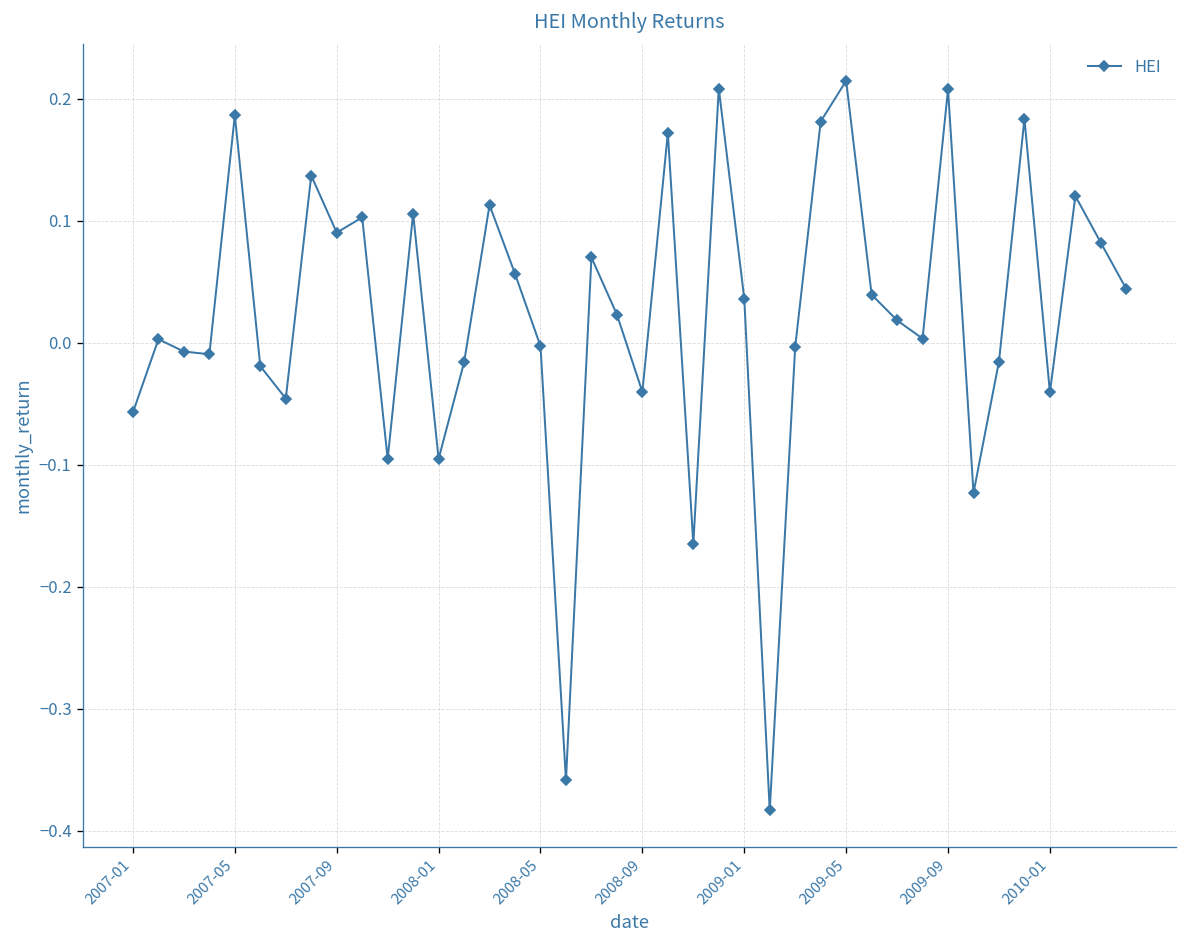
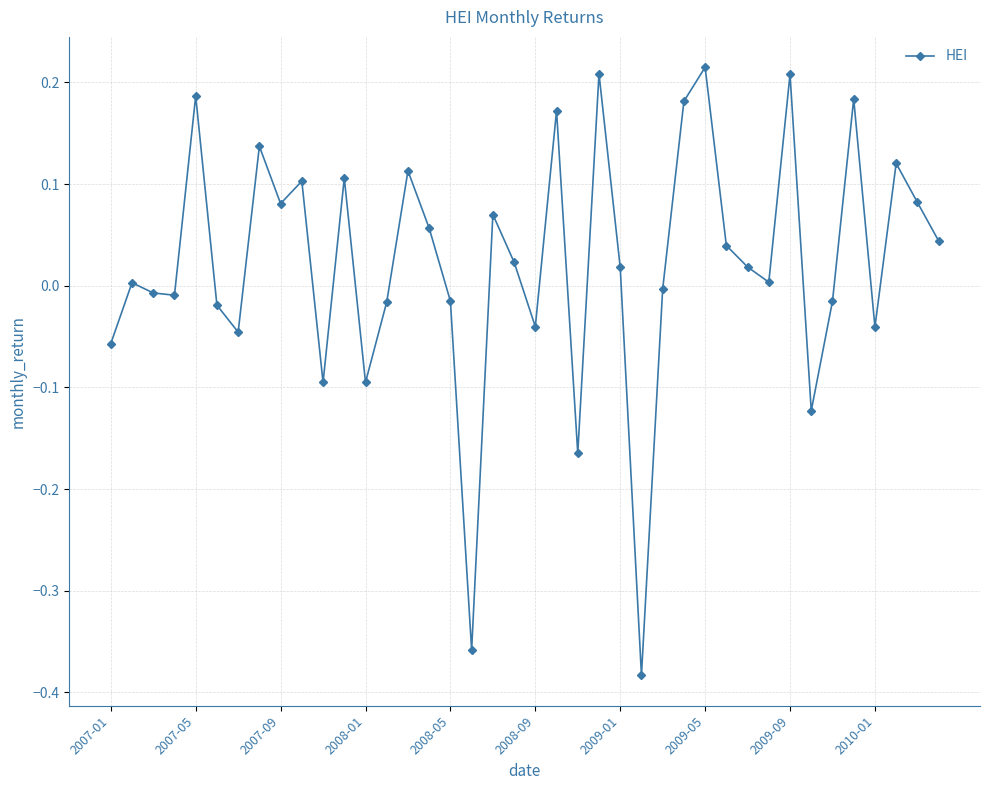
  {
    "2007-01": -0.057,
    "2007-05": 0.187,
-   "2007-09": 0.090,
+   "2007-09": 0.081,
    "2008-01": -0.095,
-   "2008-05": -0.003,
+   "2008-05": -0.015,
    "2008-09": -0.040,
-   "2009-01": 0.036,
+   "2009-01": 0.018,
    "2009-05": 0.215,
    "2009-09": 0.208,
    "2010-01": -0.041
  }
